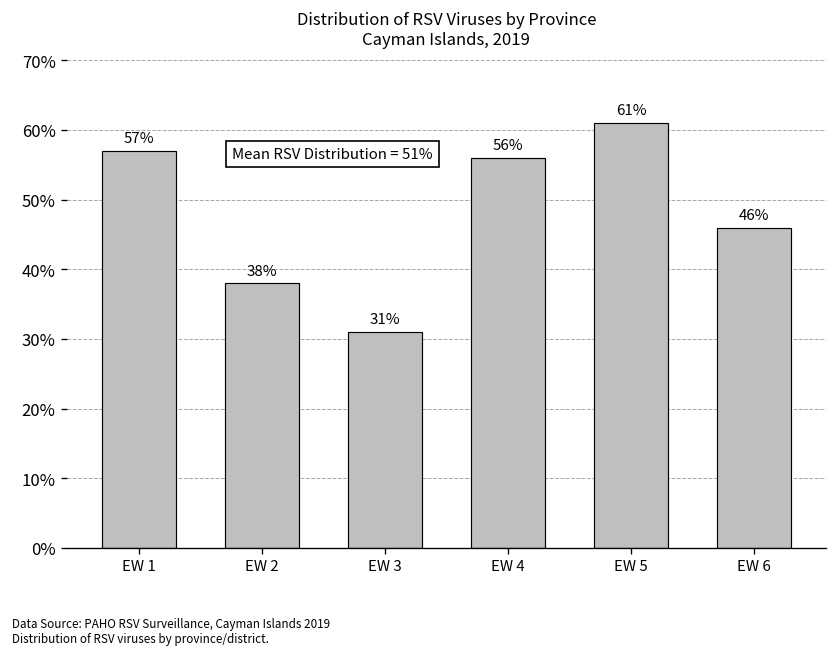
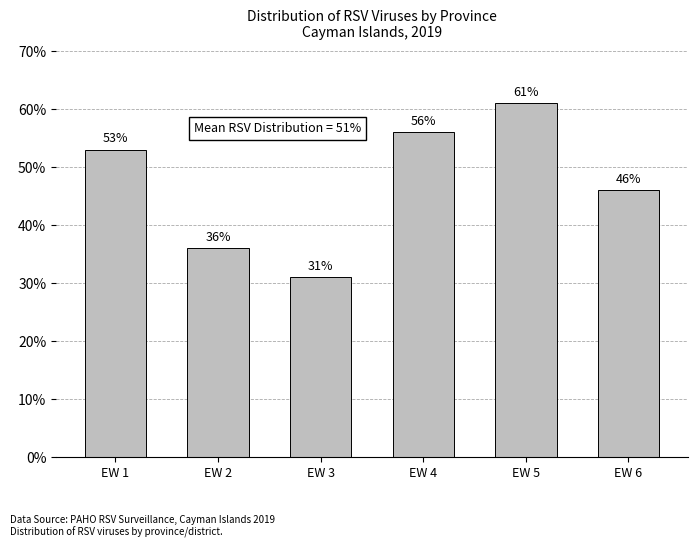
  {
-   "EW 1": "57%",
-   "EW 2": "38%",
+   "EW 1": "53%",
+   "EW 2": "36%",
    "EW 3": "31%",
    "EW 4": "56%",
    "EW 5": "61%",
    "EW 6": "46%"
  }
